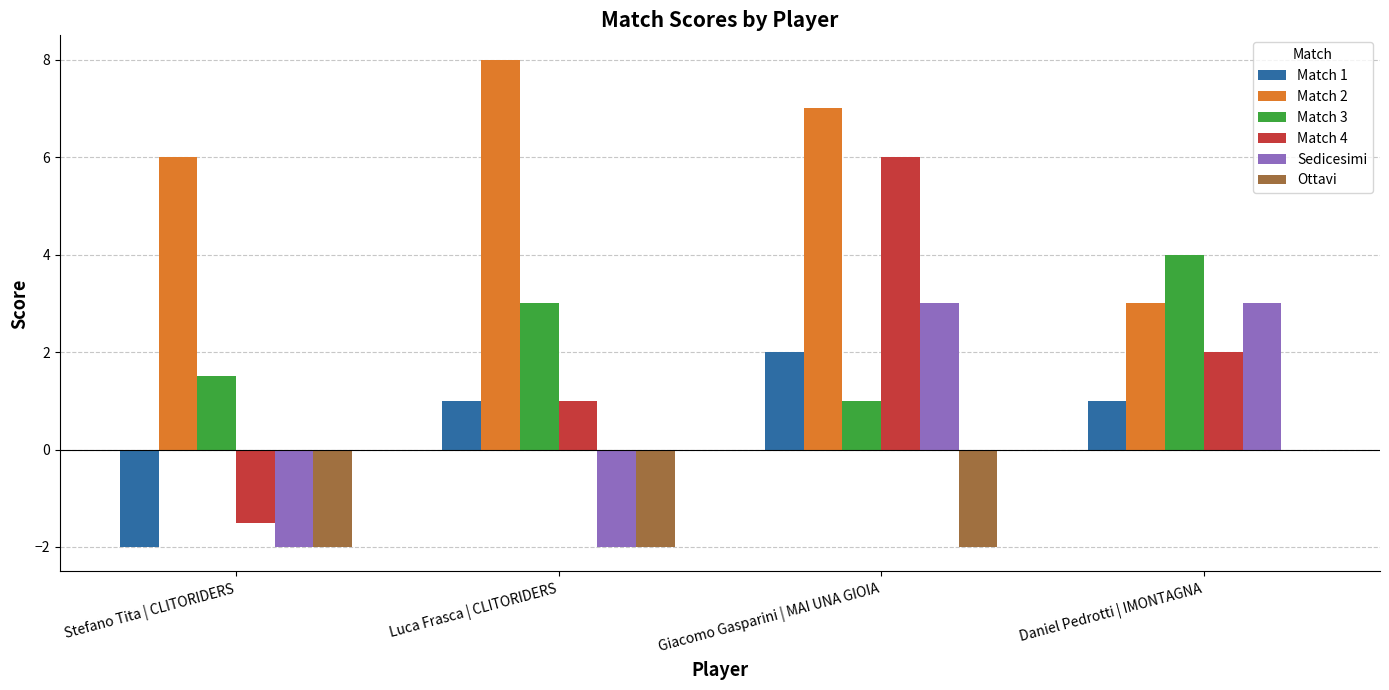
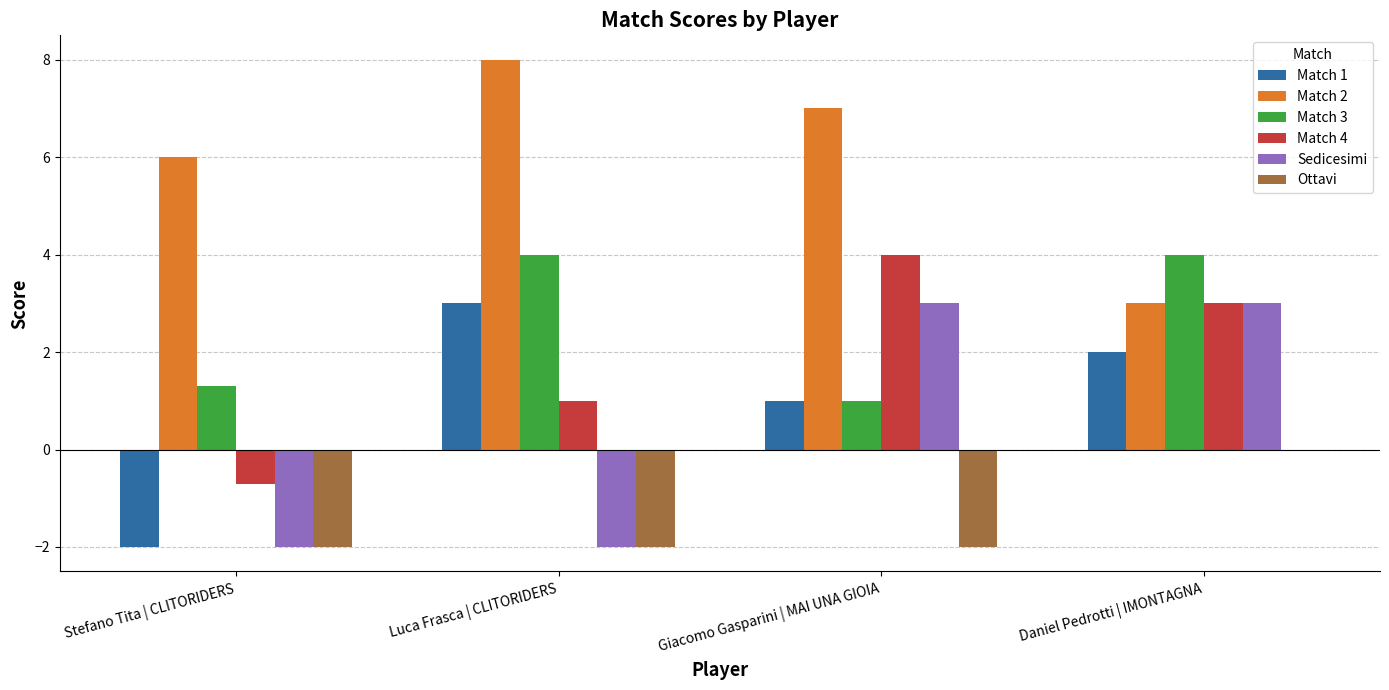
  {
    "Match 1": {
      "Stefano Tita | CLITORIDERS": -2,
-     "Luca Frasca | CLITORIDERS": 1,
-     "Giacomo Gasparini | MAI UNA GIOIA": 2,
-     "Daniel Pedrotti | IMONTAGNA": 1
+     "Luca Frasca | CLITORIDERS": 3,
+     "Giacomo Gasparini | MAI UNA GIOIA": 1,
+     "Daniel Pedrotti | IMONTAGNA": 2
    },
    "Match 2": {
      "Stefano Tita | CLITORIDERS": 6.0,
      "Luca Frasca | CLITORIDERS": 8.0,
      "Giacomo Gasparini | MAI UNA GIOIA": 7.0,
      "Daniel Pedrotti | IMONTAGNA": 3.0
    },
    "Match 3": {
-     "Stefano Tita | CLITORIDERS": 1.5,
-     "Luca Frasca | CLITORIDERS": 3,
+     "Stefano Tita | CLITORIDERS": 1.3,
+     "Luca Frasca | CLITORIDERS": 4,
      "Giacomo Gasparini | MAI UNA GIOIA": 1.0,
      "Daniel Pedrotti | IMONTAGNA": 4.0
    },
    "Match 4": {
-     "Stefano Tita | CLITORIDERS": -1.5,
+     "Stefano Tita | CLITORIDERS": -0.7,
      "Luca Frasca | CLITORIDERS": 1.0,
-     "Giacomo Gasparini | MAI UNA GIOIA": 6,
-     "Daniel Pedrotti | IMONTAGNA": 2
+     "Giacomo Gasparini | MAI UNA GIOIA": 4,
+     "Daniel Pedrotti | IMONTAGNA": 3
    },
    "Sedicesimi": {
      "Stefano Tita | CLITORIDERS": -2.0,
      "Luca Frasca | CLITORIDERS": -2.0,
      "Giacomo Gasparini | MAI UNA GIOIA": 3.0,
      "Daniel Pedrotti | IMONTAGNA": 3.0
    },
    "Ottavi": {
      "Stefano Tita | CLITORIDERS": -2.0,
      "Luca Frasca | CLITORIDERS": -2.0,
      "Giacomo Gasparini | MAI UNA GIOIA": -2.0,
      "Daniel Pedrotti | IMONTAGNA": 0.0
    }
  }
